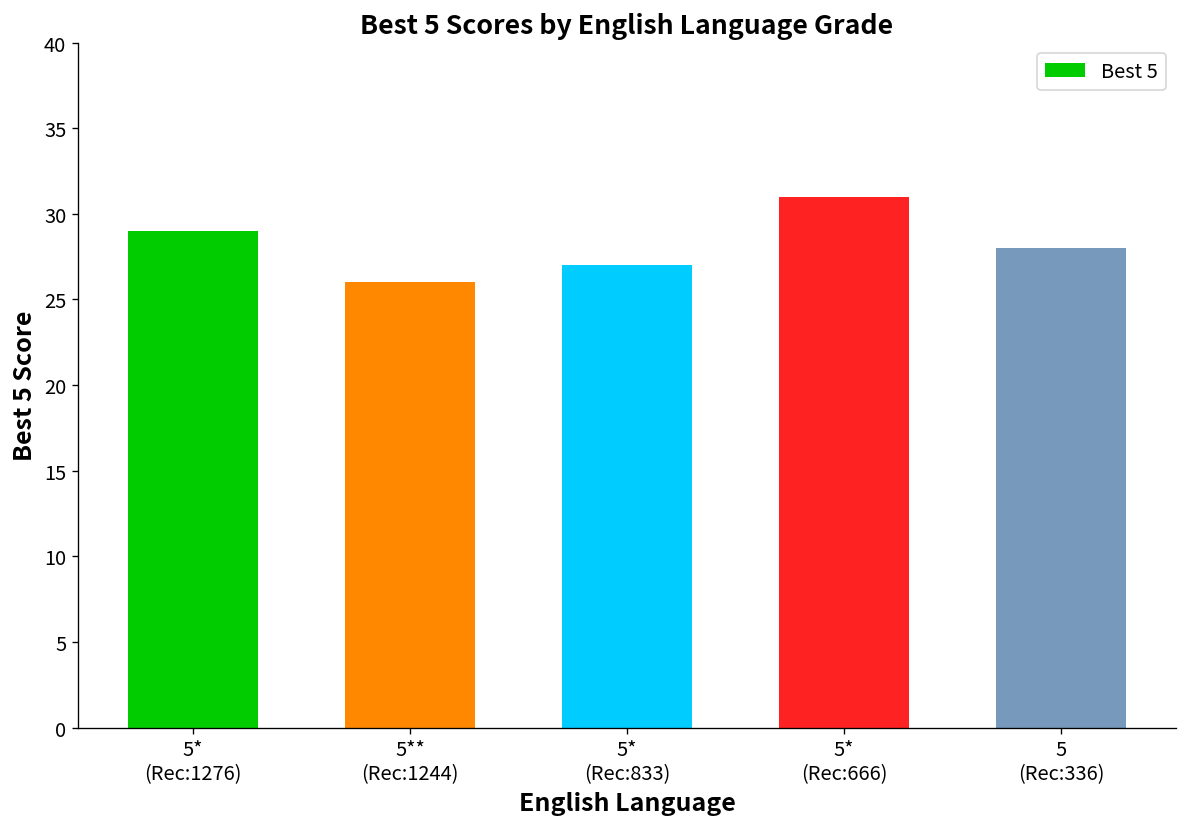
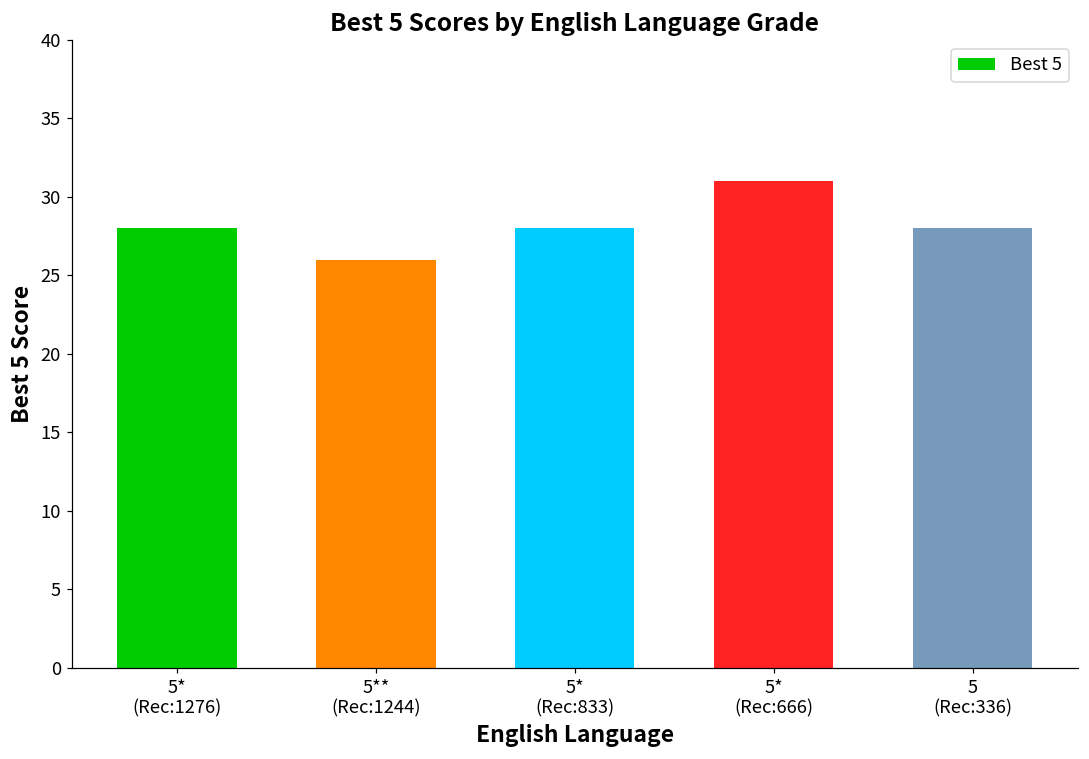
  {
-   "5* (Rec:1276)": 29,
+   "5* (Rec:1276)": 28,
    "5** (Rec:1244)": 26,
-   "5* (Rec:833)": 27,
+   "5* (Rec:833)": 28,
    "5* (Rec:666)": 31,
    "5 (Rec:336)": 28
  }
